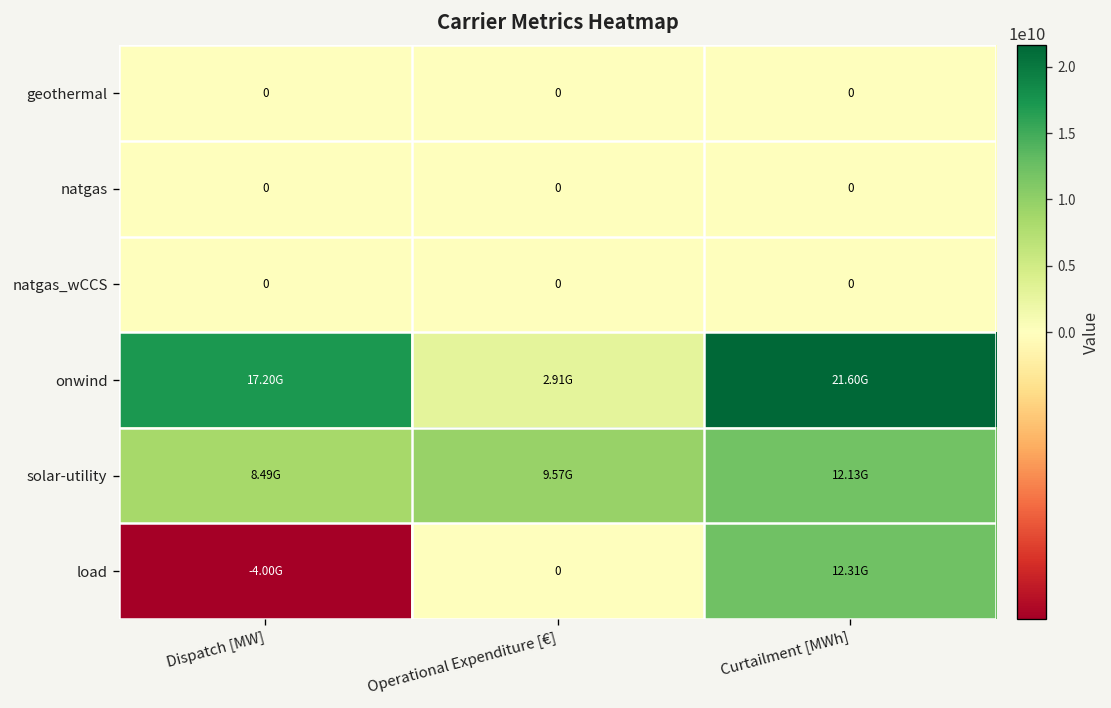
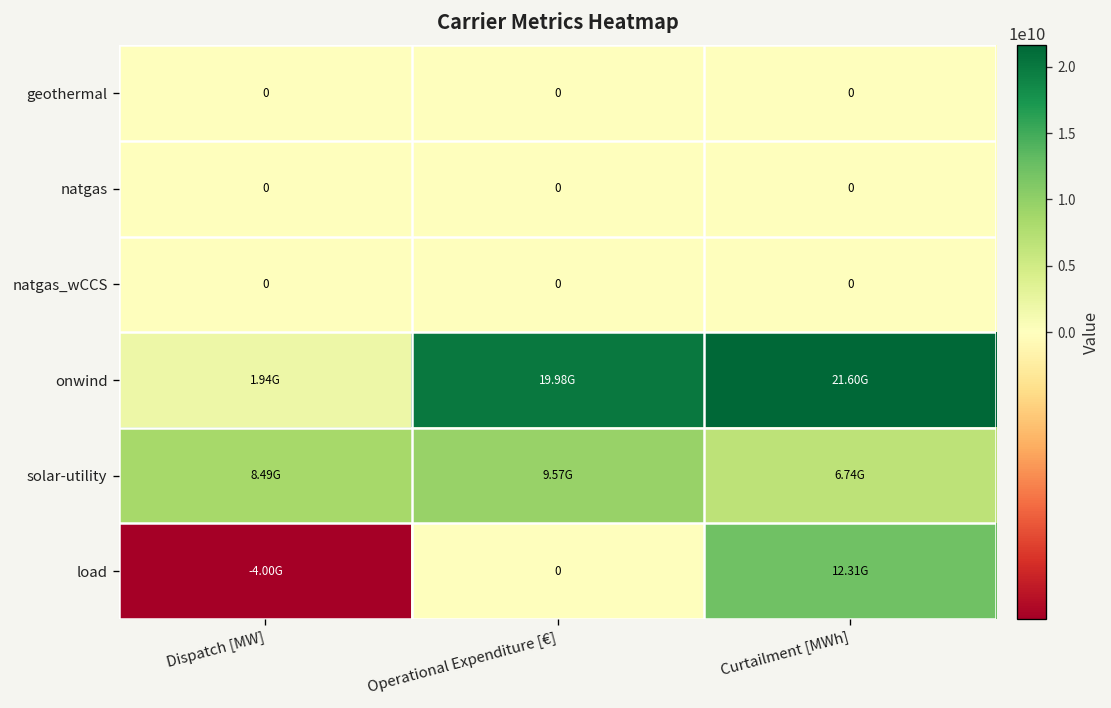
  {
    "geothermal": {
      "Dispatch [MW]": "0",
      "Operational Expenditure [€]": "0",
      "Curtailment [MWh]": "0"
    },
    "natgas": {
      "Dispatch [MW]": "0",
      "Operational Expenditure [€]": "0",
      "Curtailment [MWh]": "0"
    },
    "natgas_wCCS": {
      "Dispatch [MW]": "0",
      "Operational Expenditure [€]": "0",
      "Curtailment [MWh]": "0"
    },
    "onwind": {
-     "Dispatch [MW]": "17.20G",
-     "Operational Expenditure [€]": "2.91G",
+     "Dispatch [MW]": "1.94G",
+     "Operational Expenditure [€]": "19.98G",
      "Curtailment [MWh]": "21.60G"
    },
    "solar-utility": {
      "Dispatch [MW]": "8.49G",
      "Operational Expenditure [€]": "9.57G",
-     "Curtailment [MWh]": "12.13G"
+     "Curtailment [MWh]": "6.74G"
    },
    "load": {
      "Dispatch [MW]": "-4.00G",
      "Operational Expenditure [€]": "0",
      "Curtailment [MWh]": "12.31G"
    }
  }
